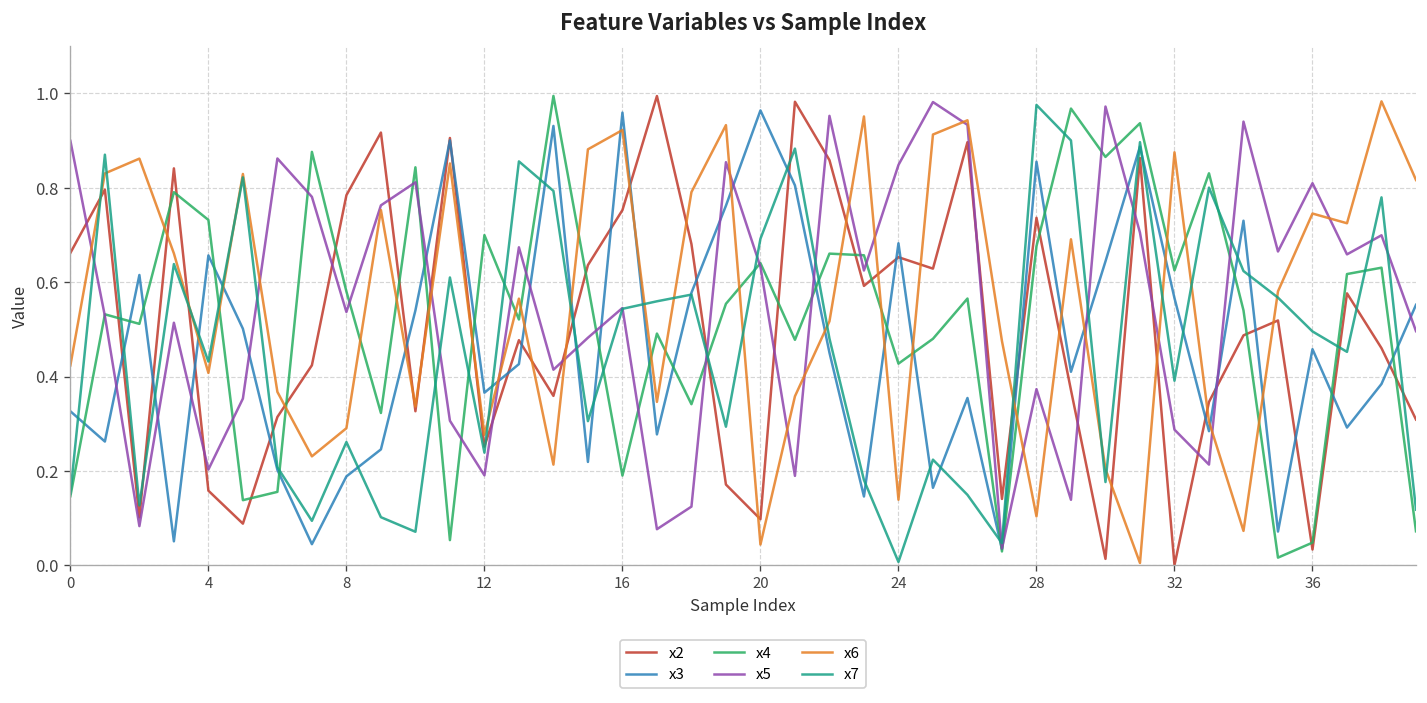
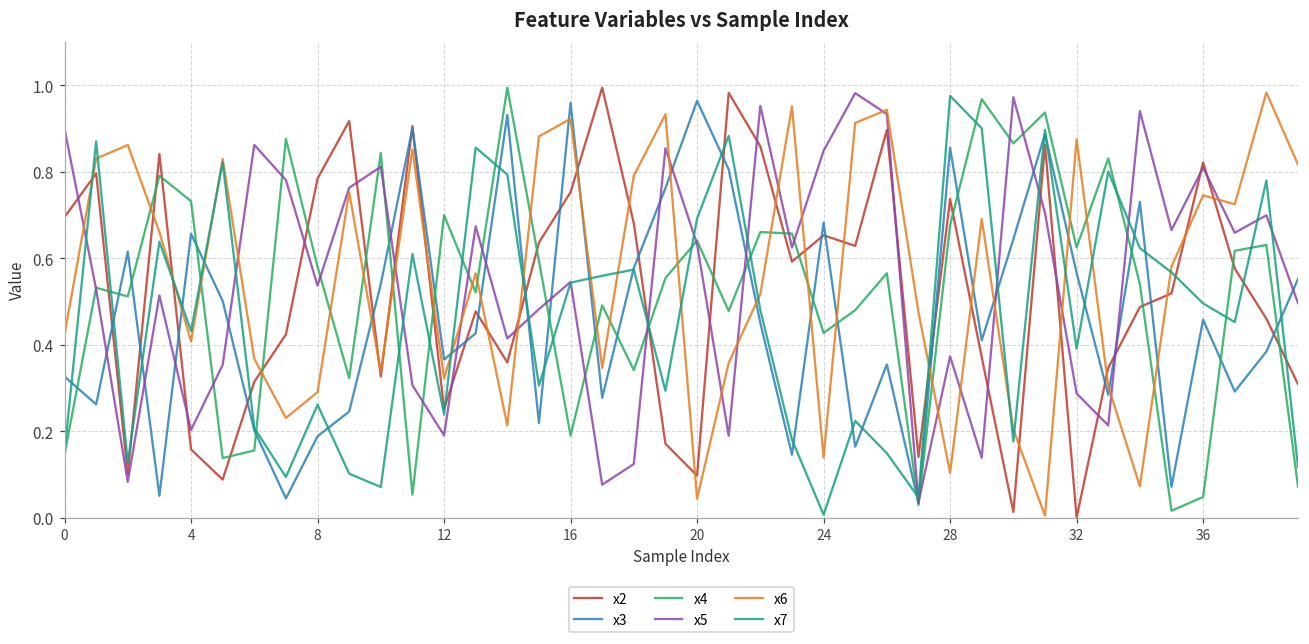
  {
    "x2": {
-     "0": 0.66,
+     "0": 0.70,
      "4": 0.16,
      "8": 0.78,
      "12": 0.25,
      "16": 0.75,
      "20": 0.10,
      "24": 0.65,
      "28": 0.74,
      "32": 0.00,
-     "36": 0.03
+     "36": 0.82
    },
    "x3": {
      "0": 0.33,
      "4": 0.66,
      "8": 0.19,
      "12": 0.37,
      "16": 0.96,
      "20": 0.96,
      "24": 0.68,
      "28": 0.86,
      "32": 0.57,
      "36": 0.46
    },
    "x5": {
      "0": 0.90,
      "4": 0.20,
      "8": 0.54,
      "12": 0.19,
      "20": 0.63,
      "24": 0.85,
      "28": 0.37,
      "32": 0.29,
      "36": 0.81
    },
    "x6": {
      "0": 0.42,
      "4": 0.41,
      "8": 0.29,
-     "12": 0.28,
+     "12": 0.32,
      "16": 0.92,
      "20": 0.04,
      "24": 0.14,
      "28": 0.10,
      "32": 0.88,
      "36": 0.75
    }
  }
